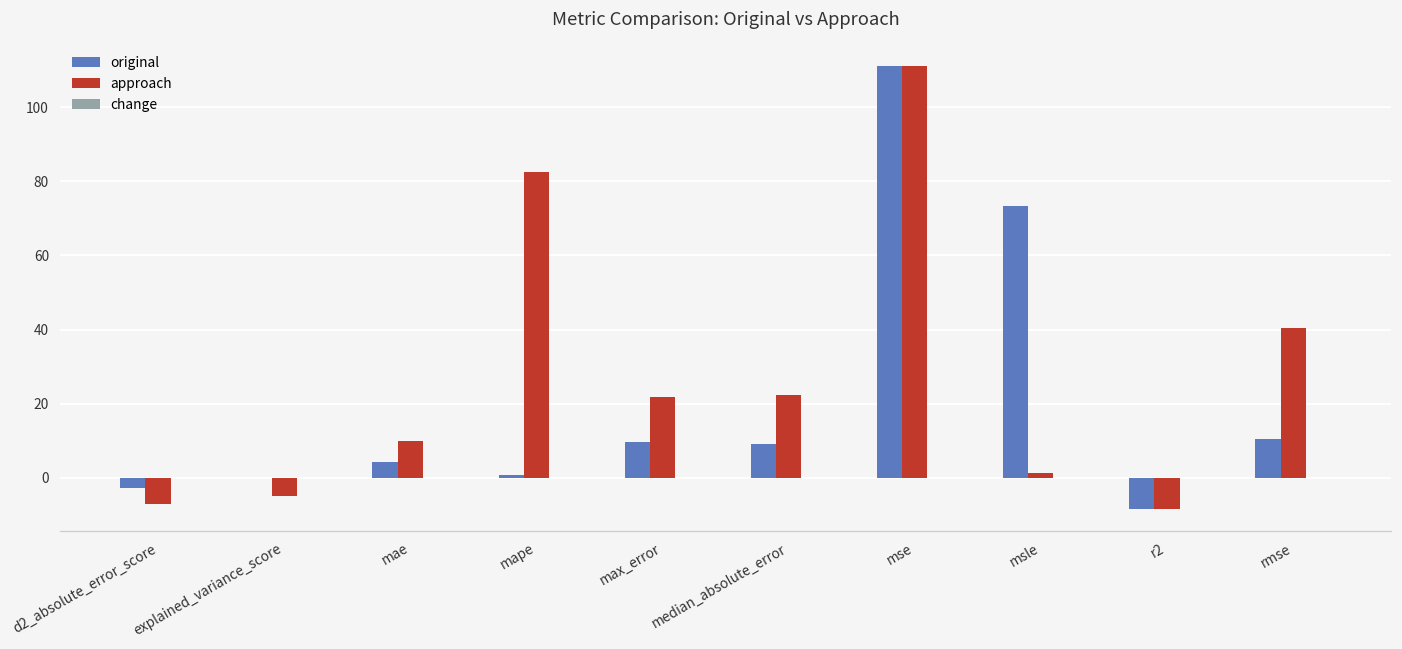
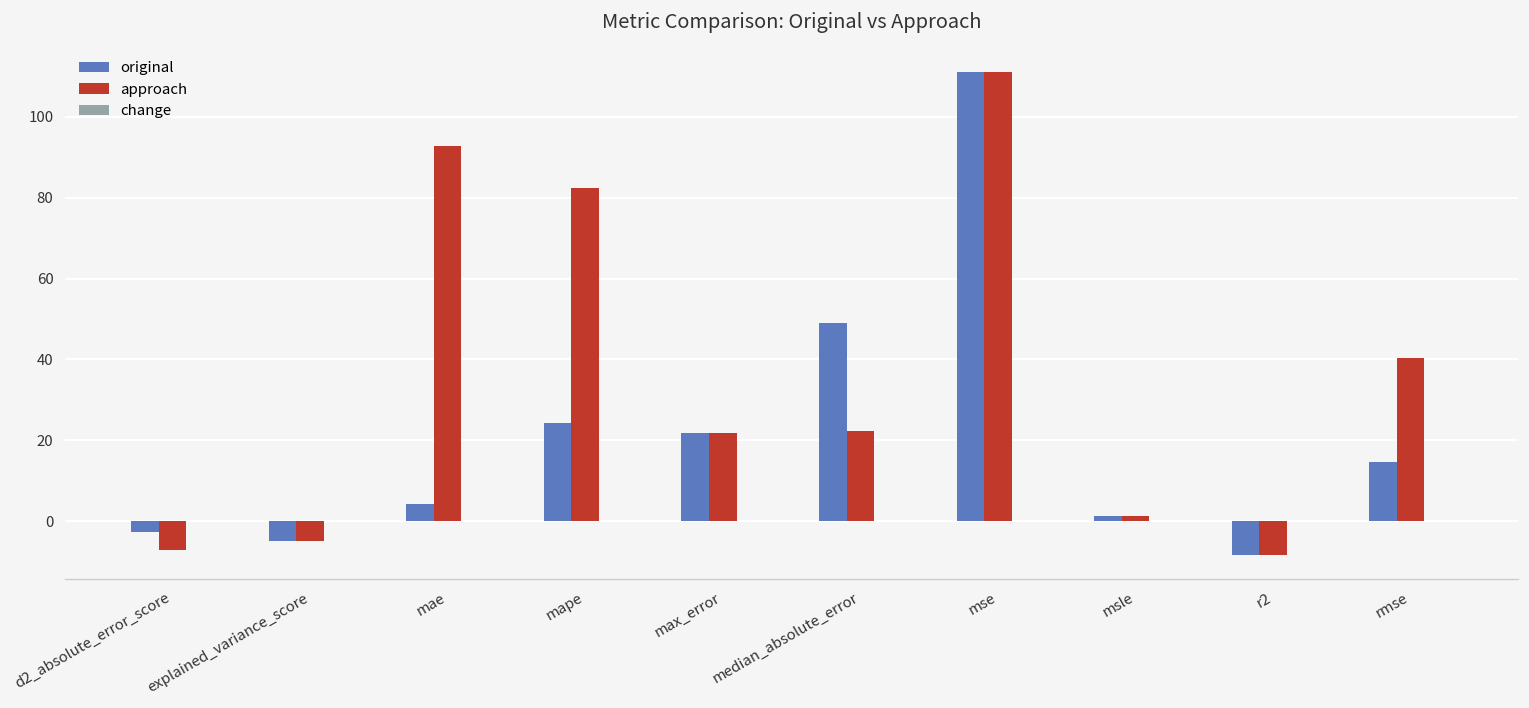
  {
    "original": {
      "d2_absolute_error_score": -3,
-     "explained_variance_score": 0,
+     "explained_variance_score": -5,
      "mae": 4,
-     "mape": 1,
-     "max_error": 10,
-     "median_absolute_error": 9,
+     "mape": 24,
+     "max_error": 22,
+     "median_absolute_error": 49,
      "mse": 111,
-     "msle": 73,
+     "msle": 1,
      "r2": -8,
-     "rmse": 11
+     "rmse": 15
    },
    "approach": {
      "d2_absolute_error_score": -7,
      "explained_variance_score": -5,
-     "mae": 10,
+     "mae": 93,
      "mape": 82,
      "max_error": 22,
      "median_absolute_error": 22,
      "mse": 111,
      "msle": 1,
      "r2": -8,
      "rmse": 40
    },
    "change": {
      "d2_absolute_error_score": 0,
      "explained_variance_score": 0,
      "mae": 0,
      "mape": 0,
      "max_error": 0,
      "median_absolute_error": 0,
      "mse": 0,
      "msle": 0,
      "r2": 0,
      "rmse": 0
    }
  }
